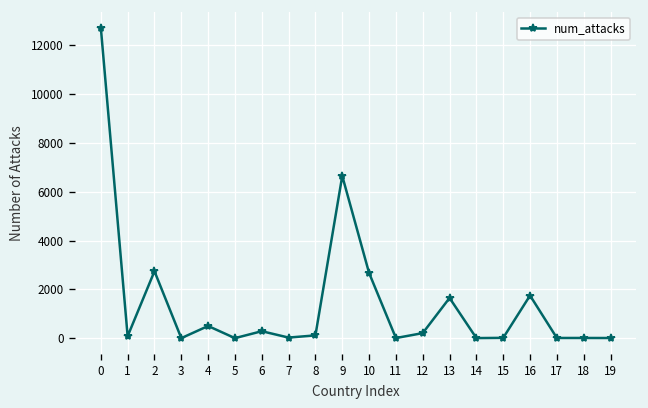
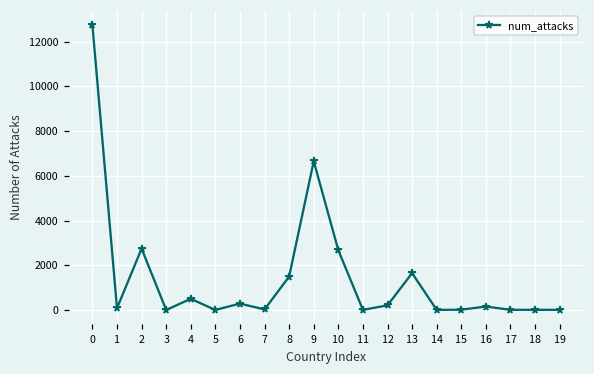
  {
    "0": 12700,
    "1": 100,
    "2": 2700,
    "3": 0,
    "4": 500,
    "5": 0,
    "6": 300,
    "7": 0,
-   "8": 100,
+   "8": 1500,
    "9": 6700,
    "10": 2700,
    "11": 0,
    "12": 200,
    "13": 1600,
    "14": 0,
    "15": 0,
-   "16": 1700,
+   "16": 200,
    "17": 0,
    "18": 0,
    "19": 0
  }
